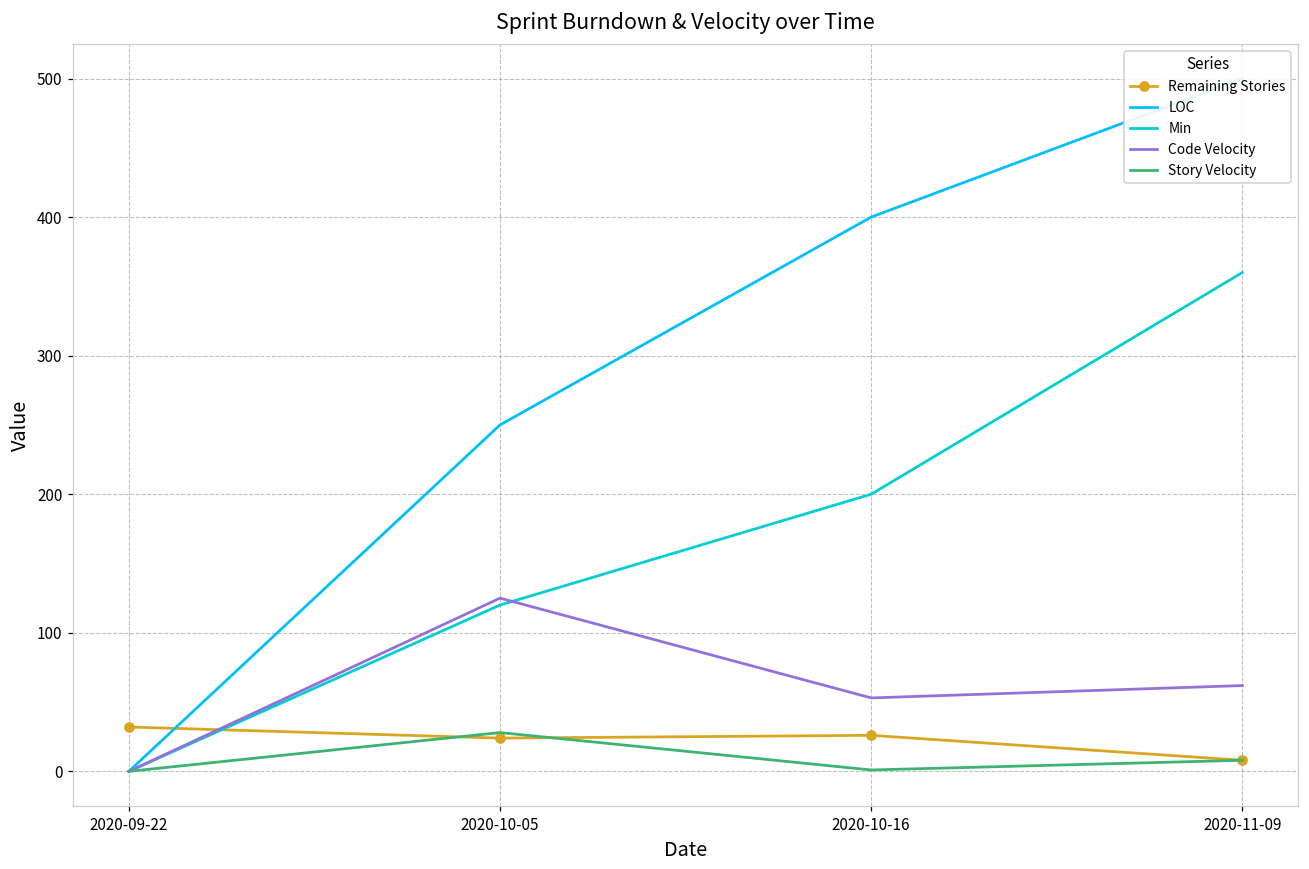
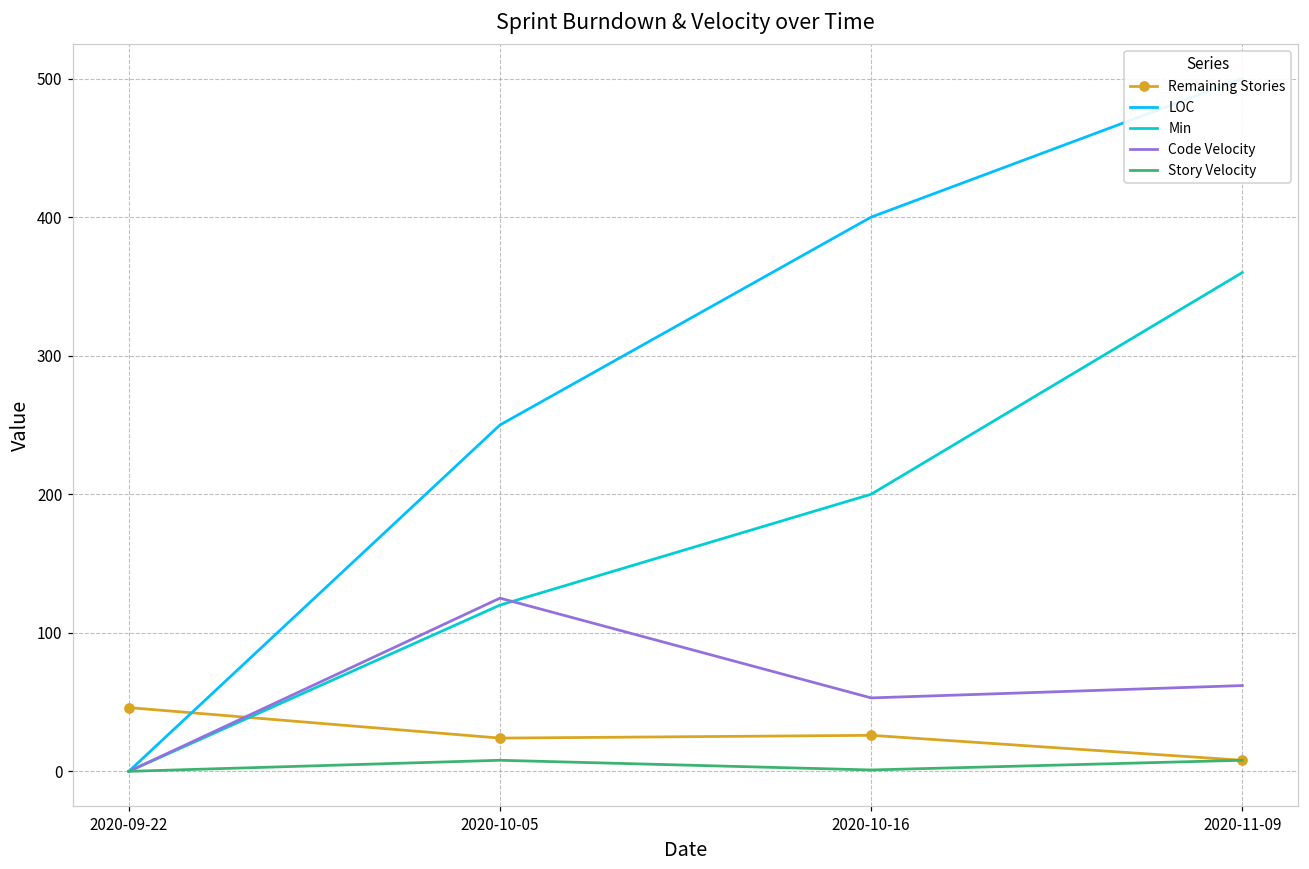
  {
    "Remaining Stories": {
-     "2020-09-22": 32,
+     "2020-09-22": 46,
      "2020-10-05": 24,
      "2020-10-16": 26
    },
    "Code Velocity": {
      "2020-10-05": 125,
      "2020-10-16": 53,
      "2020-11-09": 62
    },
    "Story Velocity": {
-     "2020-10-05": 28,
+     "2020-10-05": 8,
      "2020-10-16": 1
    }
  }
